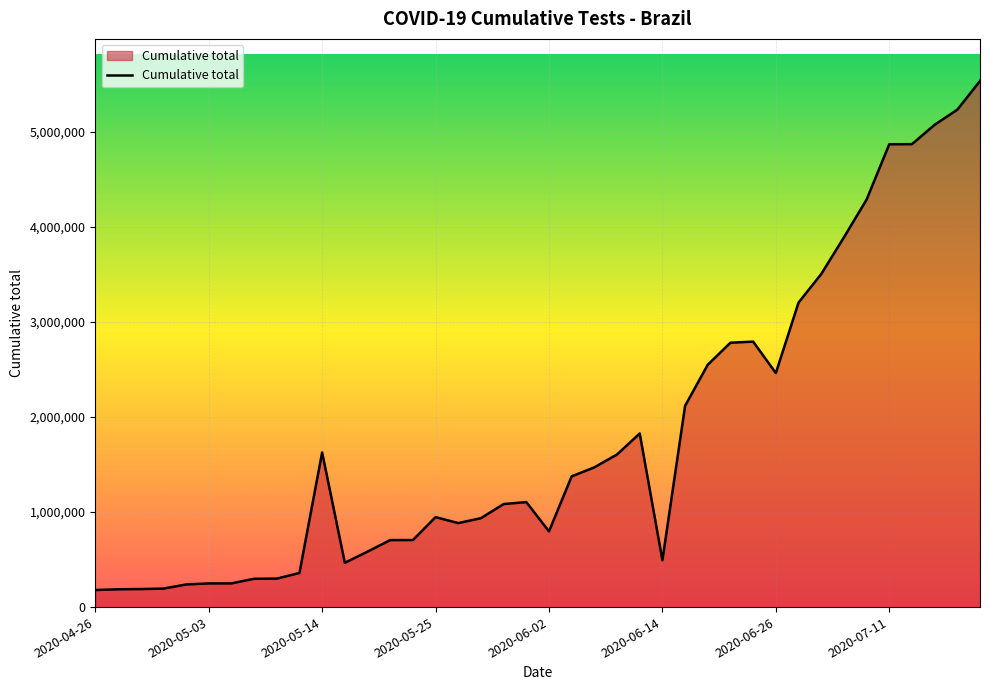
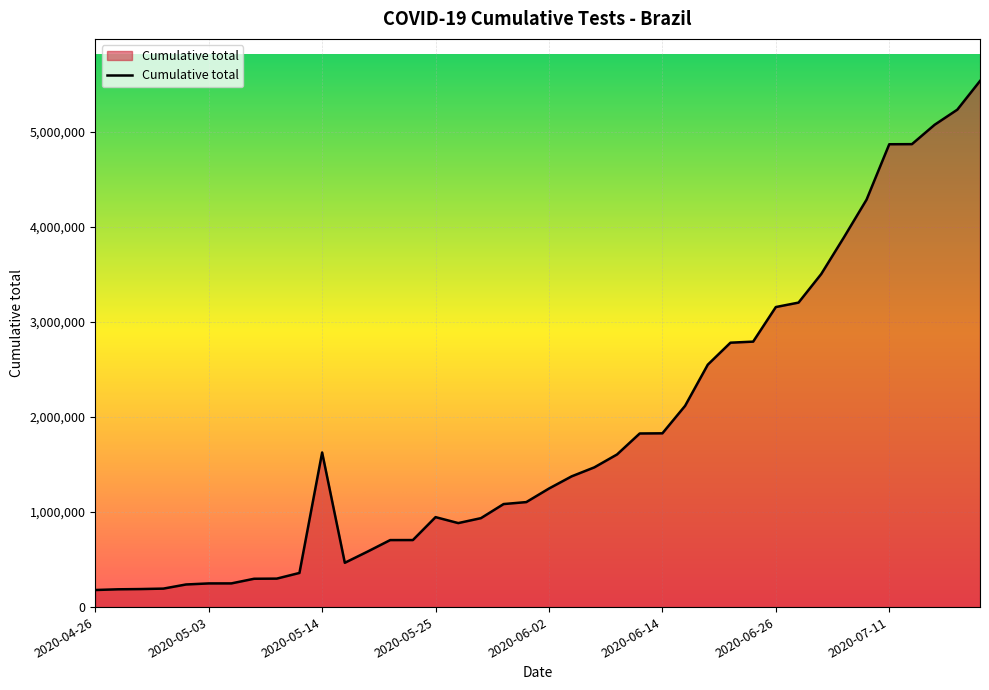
  {
    "2020-04-26": "200,000",
    "2020-05-03": "200,000",
    "2020-05-14": "1,600,000",
    "2020-05-25": "900,000",
-   "2020-06-02": "800,000",
-   "2020-06-14": "500,000",
-   "2020-06-26": "2,500,000",
+   "2020-06-02": "1,200,000",
+   "2020-06-14": "1,800,000",
+   "2020-06-26": "3,200,000",
    "2020-07-11": "4,900,000"
  }
